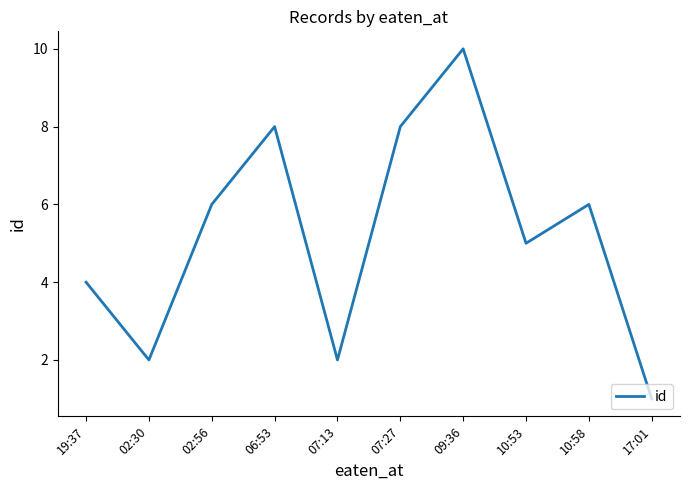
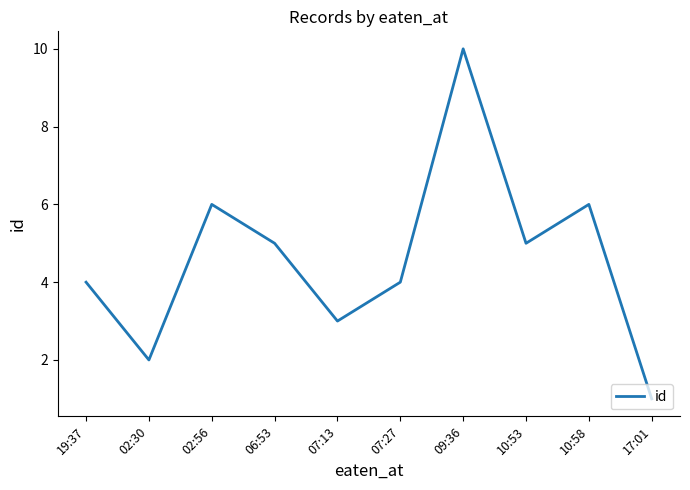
  {
    "19:37": 4,
    "02:30": 2,
    "02:56": 6,
-   "06:53": 8,
-   "07:13": 2,
-   "07:27": 8,
+   "06:53": 5,
+   "07:13": 3,
+   "07:27": 4,
    "09:36": 10,
    "10:53": 5,
    "10:58": 6
  }
